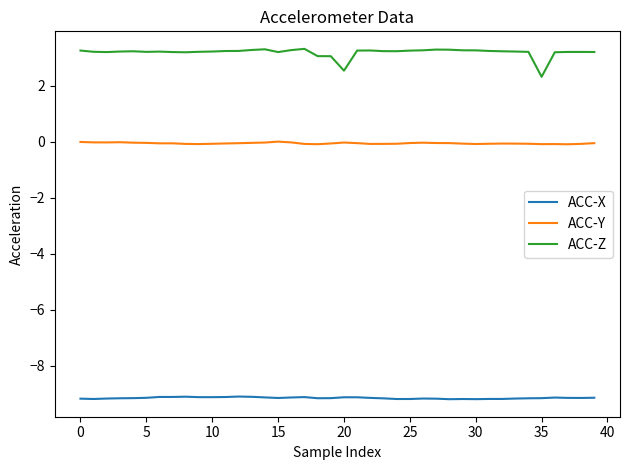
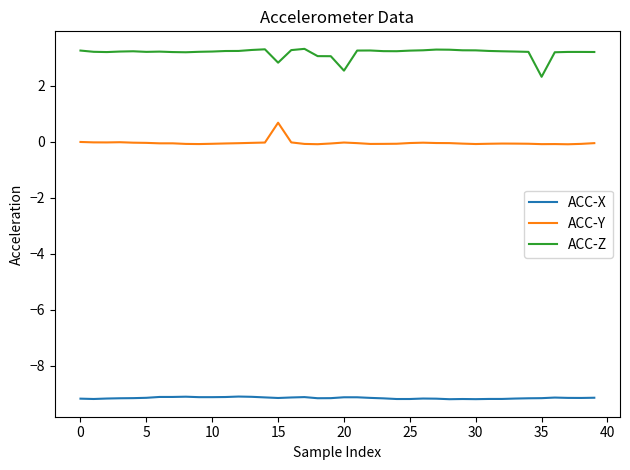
  {
    "ACC-X": {
      "0": -9.2,
      "5": -9.1,
      "10": -9.1,
      "15": -9.1,
      "20": -9.1,
      "25": -9.2,
      "30": -9.2,
      "35": -9.2
    },
    "ACC-Y": {
      "0": 0.0,
      "5": 0.0,
      "10": -0.1,
-     "15": 0.0,
+     "15": 0.7,
      "20": 0.0,
      "25": 0.0,
      "30": -0.1,
      "35": -0.1
    },
    "ACC-Z": {
      "0": 3.3,
      "5": 3.2,
      "10": 3.2,
-     "15": 3.2,
+     "15": 2.8,
      "20": 2.5,
      "25": 3.3,
      "30": 3.3,
      "35": 2.3
    }
  }
